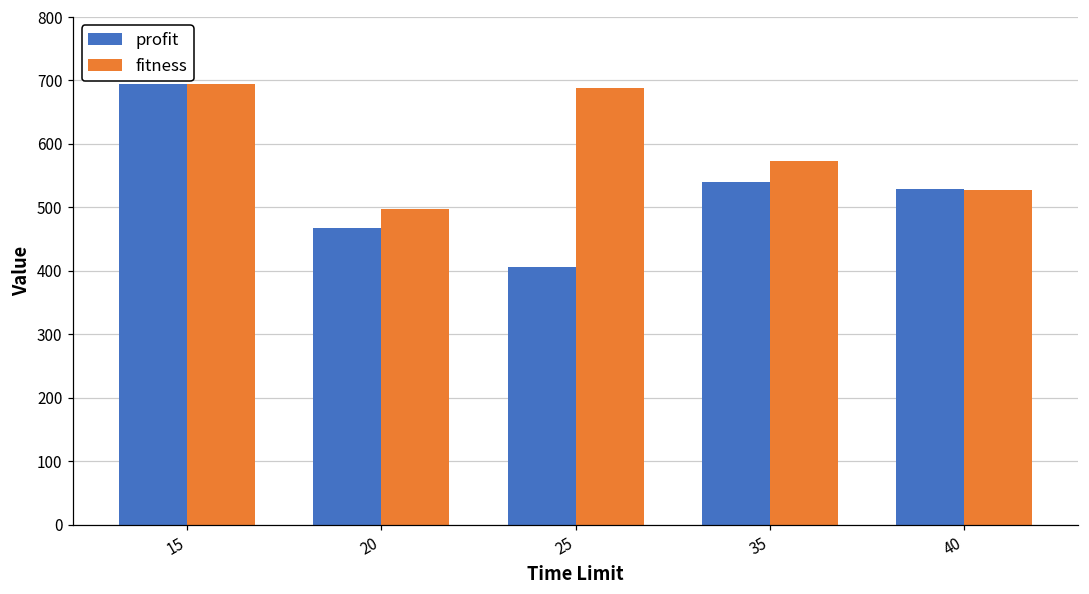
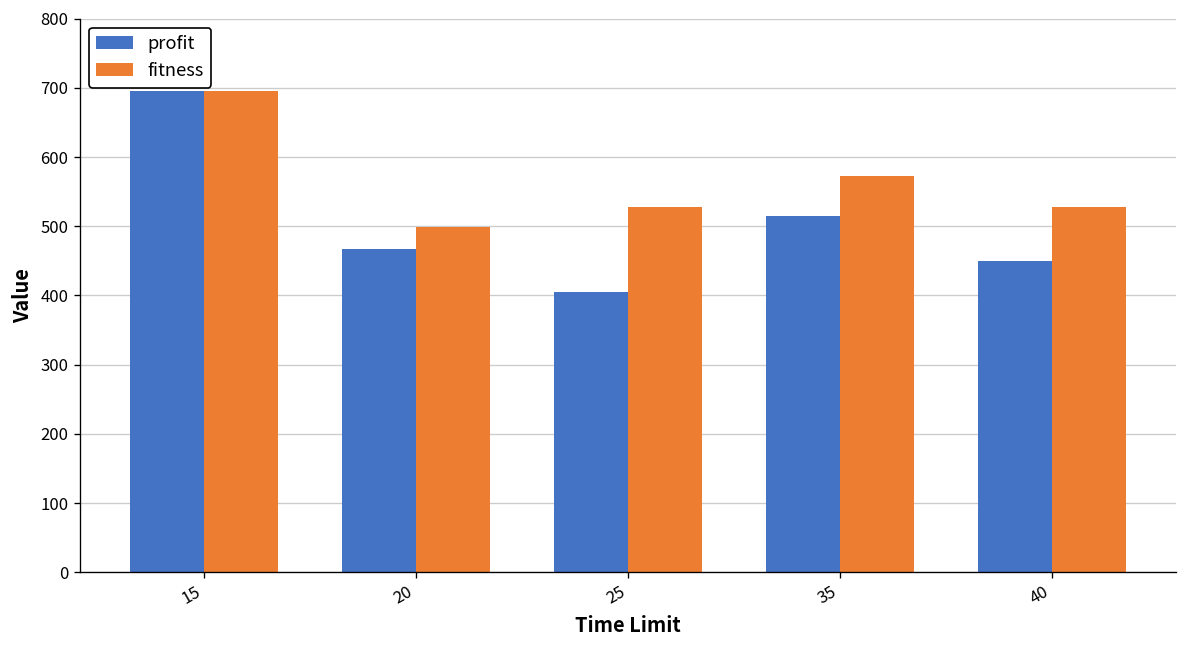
  {
    "profit": {
      "20": 470,
      "25": 410,
-     "35": 540,
-     "40": 530
+     "35": 520,
+     "40": 450
    },
    "fitness": {
      "15": 700,
      "20": 500,
-     "25": 690,
+     "25": 530,
      "35": 570,
      "40": 530
    }
  }
